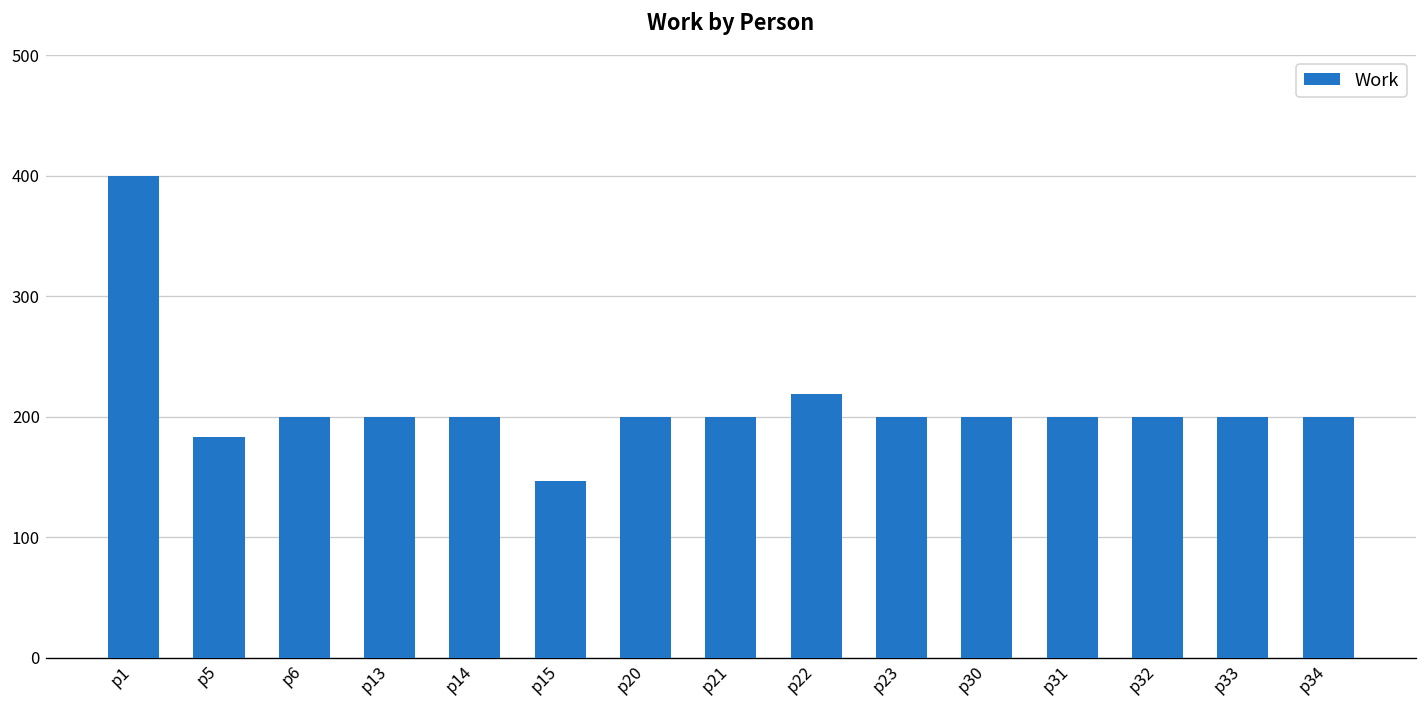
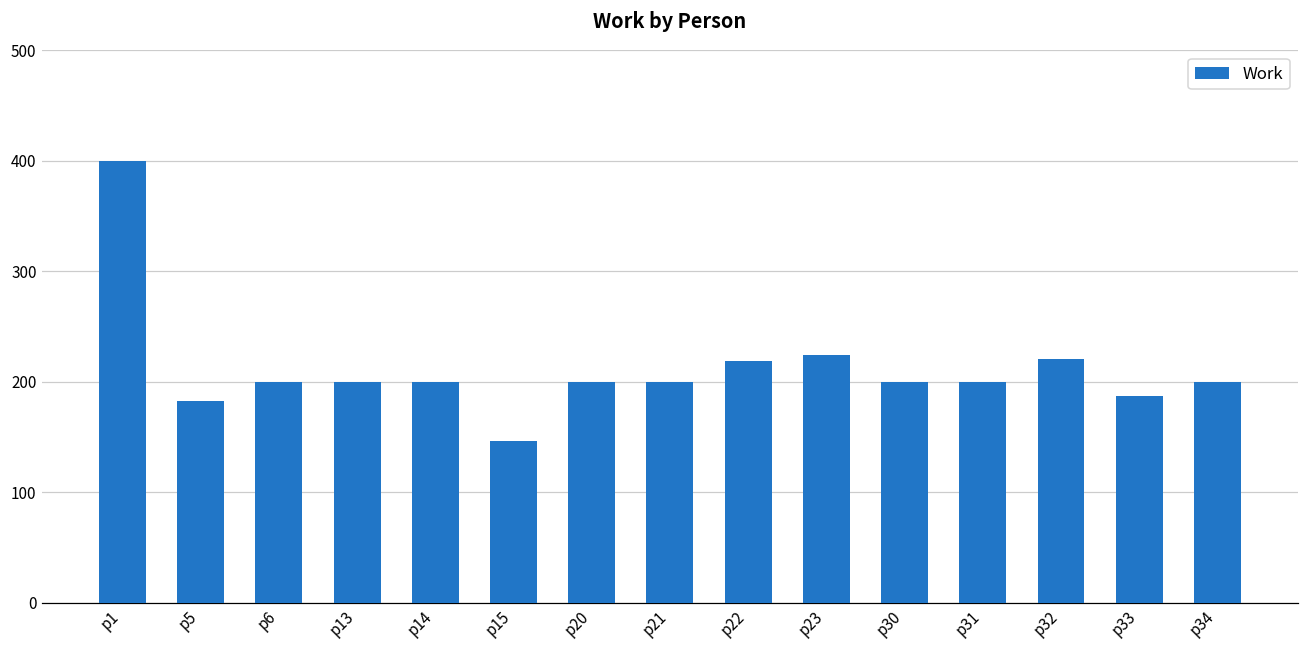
  {
    "p1": 400,
    "p5": 183,
    "p6": 200,
    "p13": 200,
    "p14": 200,
    "p15": 147,
    "p20": 200,
    "p21": 200,
    "p22": 219,
-   "p23": 200,
+   "p23": 224,
    "p30": 200,
    "p31": 200,
-   "p32": 200,
-   "p33": 200,
+   "p32": 221,
+   "p33": 187,
    "p34": 200
  }
